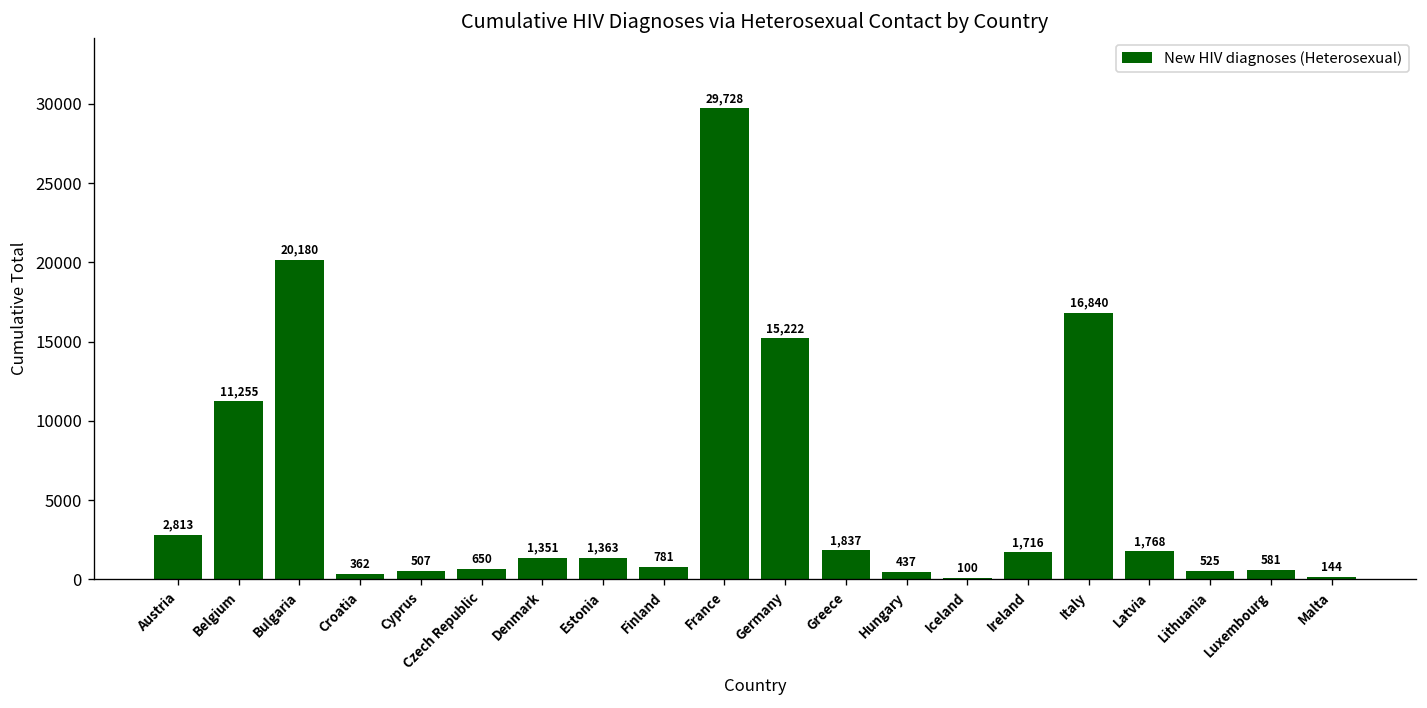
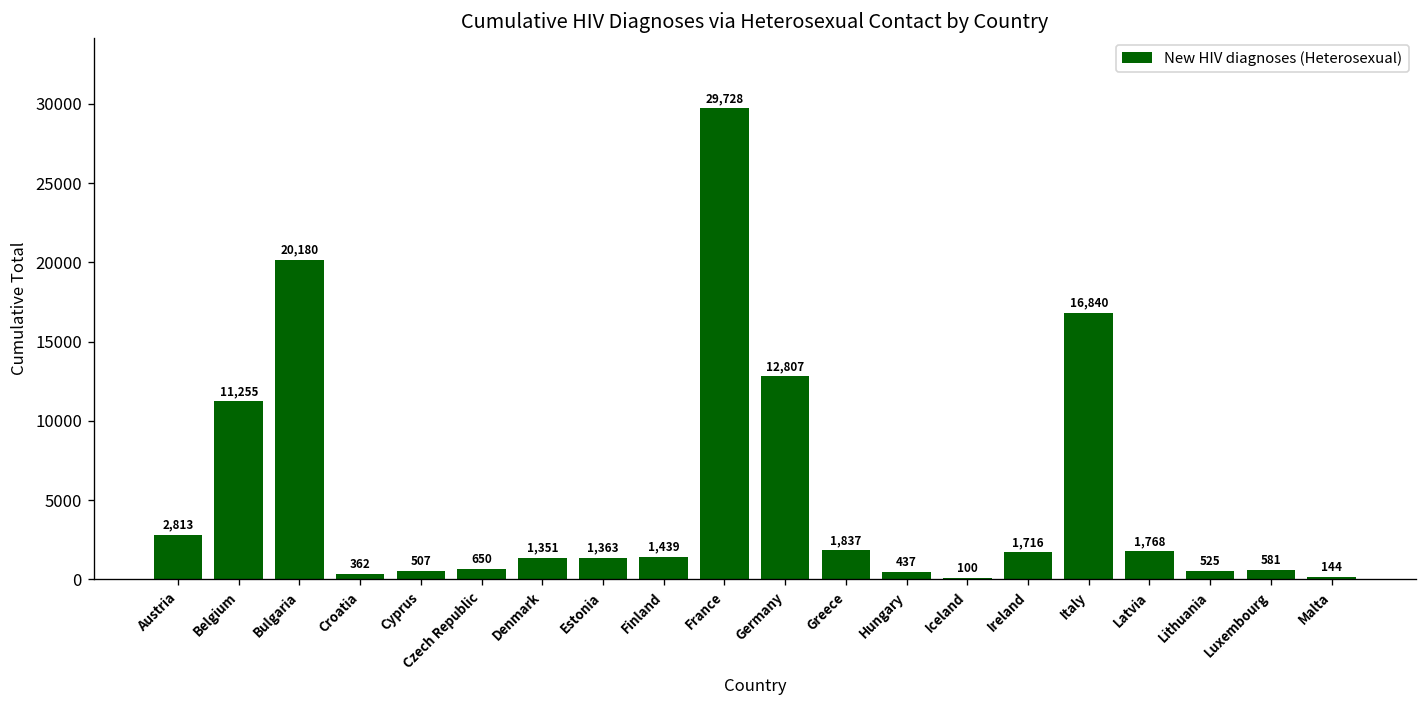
  {
    "Austria": "2,813",
    "Belgium": "11,255",
    "Bulgaria": "20,180",
    "Croatia": "362",
    "Cyprus": "507",
    "Czech Republic": "650",
    "Denmark": "1,351",
    "Estonia": "1,363",
-   "Finland": "781",
+   "Finland": "1,439",
    "France": "29,728",
-   "Germany": "15,222",
+   "Germany": "12,807",
    "Greece": "1,837",
    "Hungary": "437",
    "Iceland": "100",
    "Ireland": "1,716",
    "Italy": "16,840",
    "Latvia": "1,768",
    "Lithuania": "525",
    "Luxembourg": "581",
    "Malta": "144"
  }
